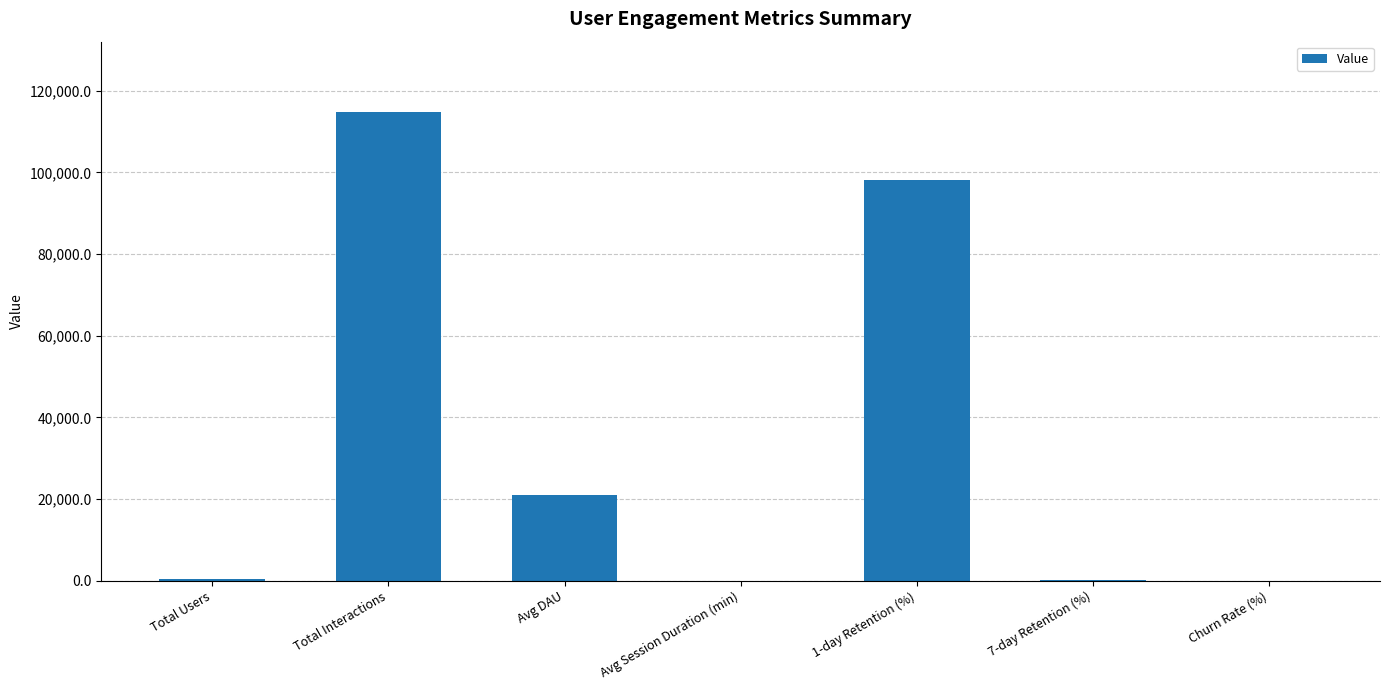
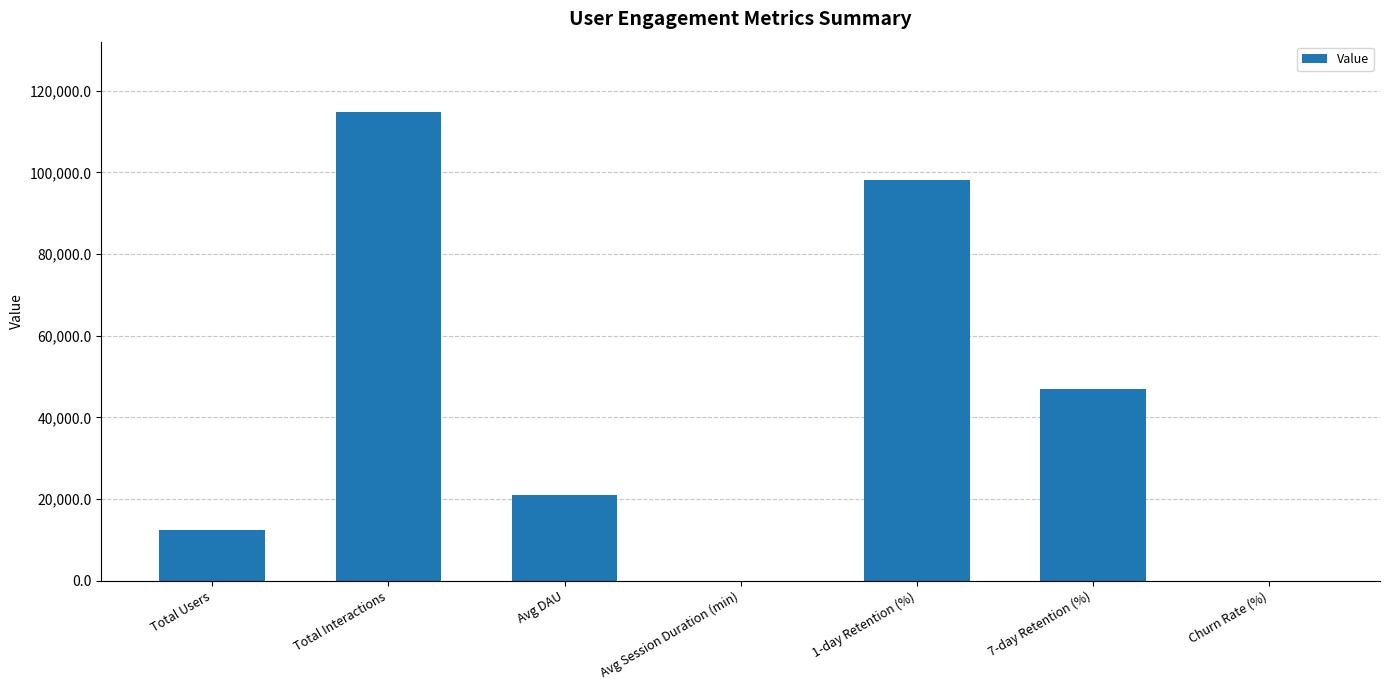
  {
-   "Total Users": "0",
+   "Total Users": "12,000",
    "Total Interactions": "115,000",
    "Avg DAU": "21,000",
    "1-day Retention (%)": "98,000",
-   "7-day Retention (%)": "0",
+   "7-day Retention (%)": "47,000",
    "Churn Rate (%)": "0"
  }
